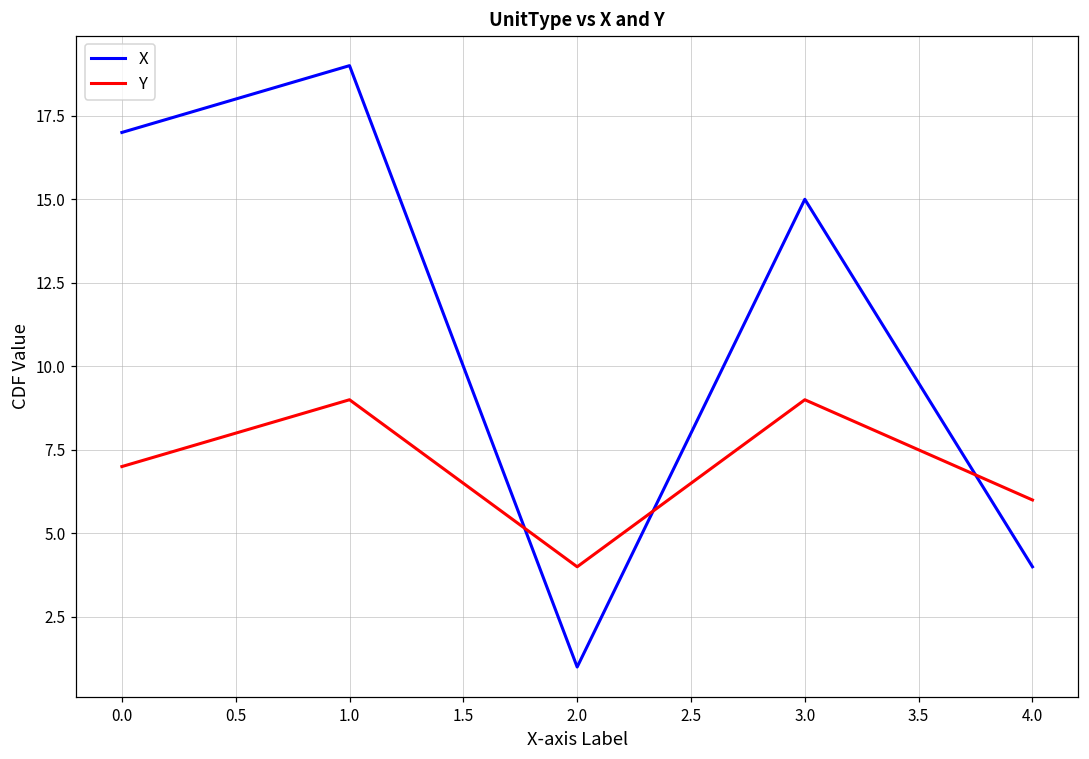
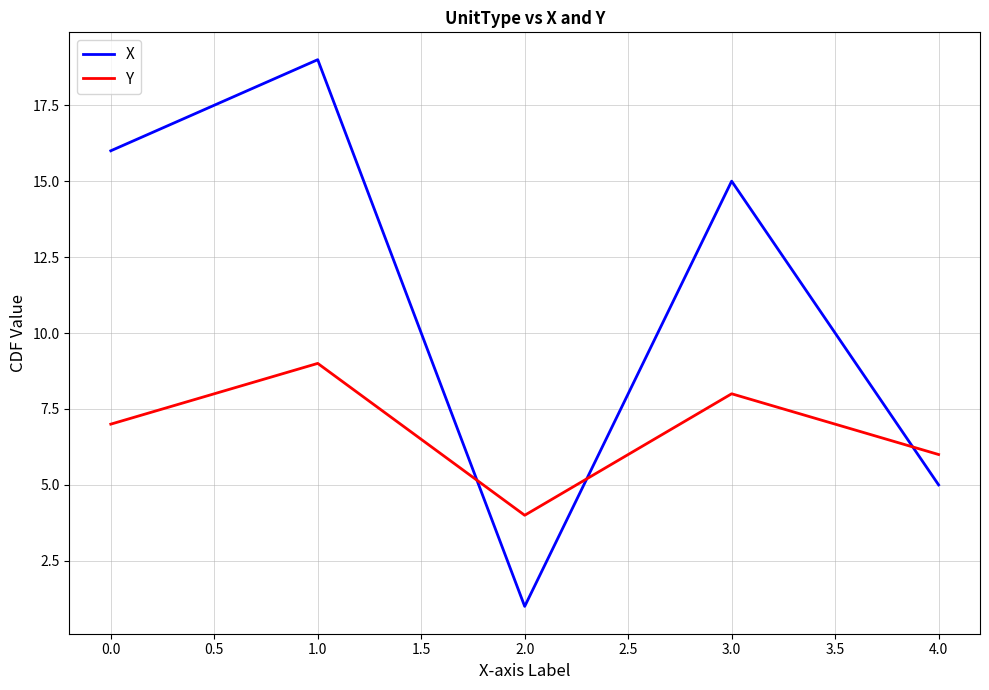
  {
    "X": {
-     "0.0": 17,
+     "0.0": 16,
      "1.0": 19,
      "2.0": 1,
      "3.0": 15,
-     "4.0": 4
+     "4.0": 5
    },
    "Y": {
      "0.0": 7,
      "1.0": 9,
      "2.0": 4,
-     "3.0": 9,
+     "3.0": 8,
      "4.0": 6
    }
  }
